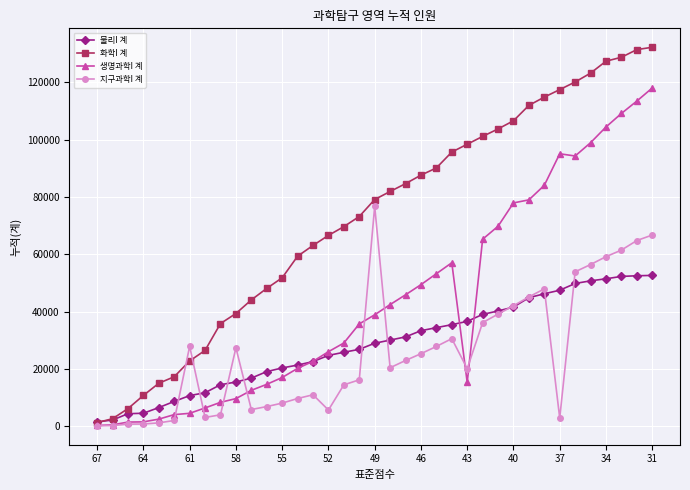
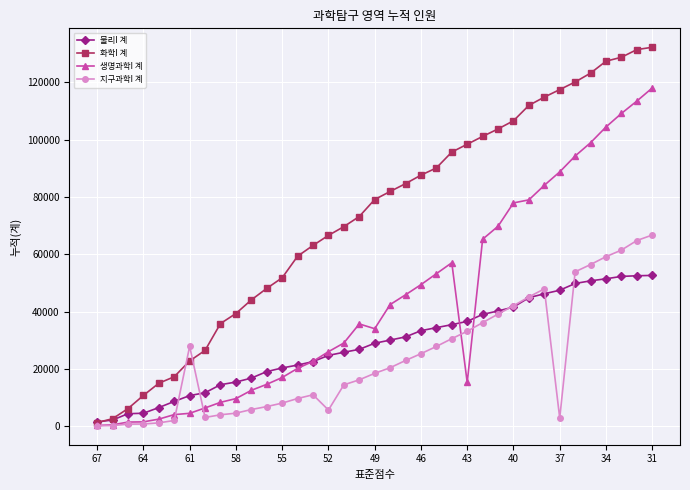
  {
    "생명과학I 계": {
      "61": 5000,
      "58": 10000,
      "55": 17000,
      "52": 26000,
-     "49": 39000,
+     "49": 34000,
      "46": 49000,
      "43": 15000,
      "40": 78000,
-     "37": 95000
+     "37": 89000
    },
    "지구과학I 계": {
      "61": 28000,
-     "58": 27000,
+     "58": 5000,
      "55": 8000,
      "52": 6000,
-     "49": 77000,
+     "49": 18000,
      "46": 25000,
-     "43": 20000,
+     "43": 33000,
      "37": 3000
    }
  }
